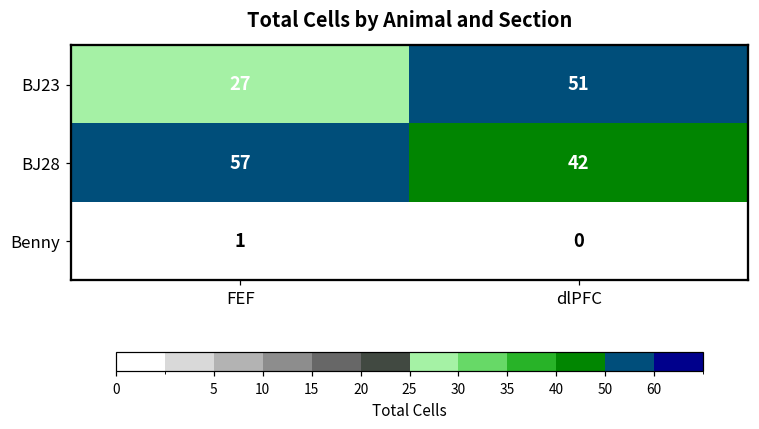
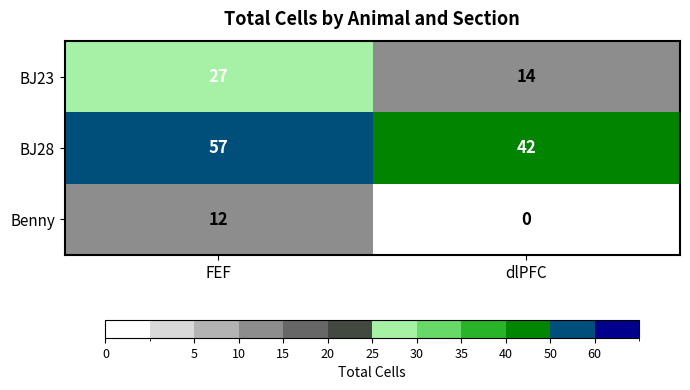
  {
    "BJ23": {
      "FEF": 27,
-     "dlPFC": 51
+     "dlPFC": 14
    },
    "BJ28": {
      "FEF": 57,
      "dlPFC": 42
    },
    "Benny": {
-     "FEF": 1,
+     "FEF": 12,
      "dlPFC": 0
    }
  }
